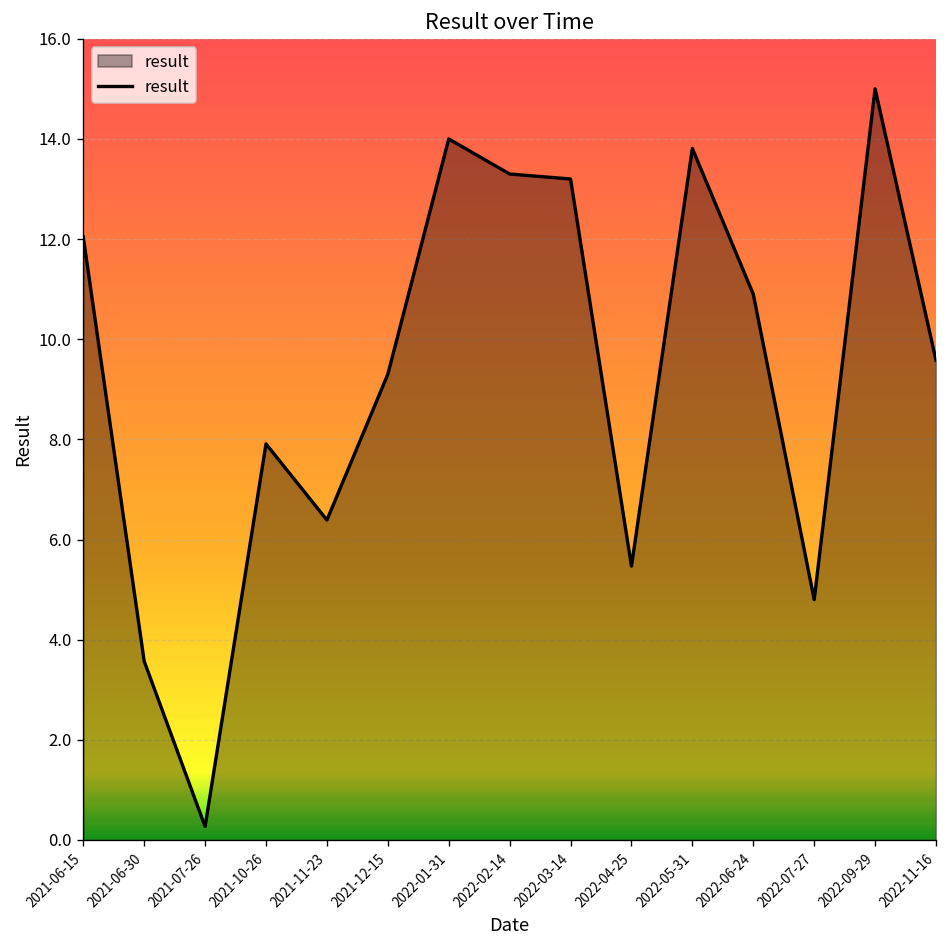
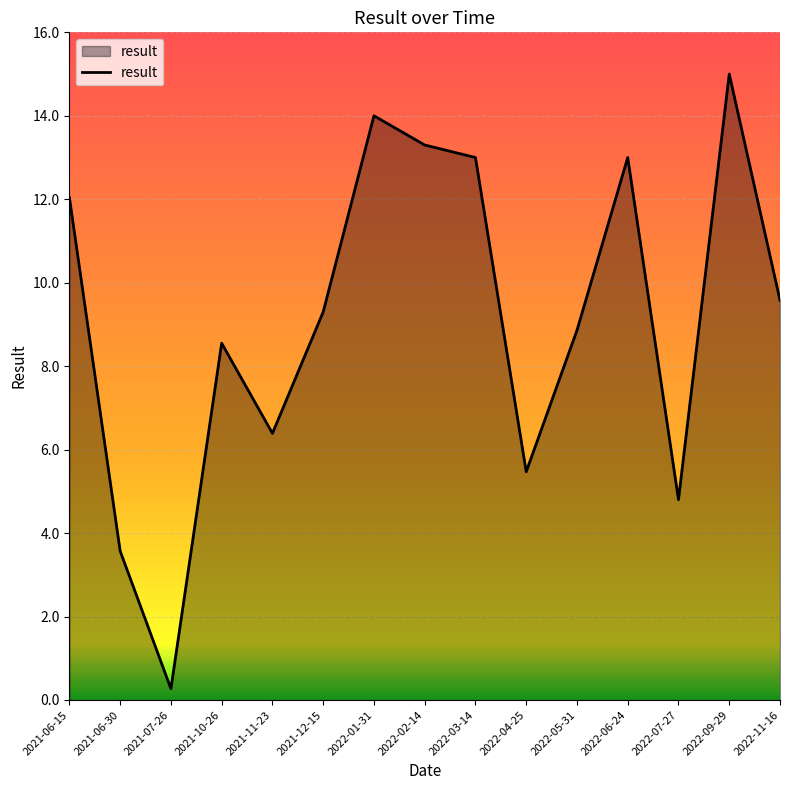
  {
    "2021-06-15": 12.0,
    "2021-06-30": 3.6,
    "2021-07-26": 0.3,
-   "2021-10-26": 7.9,
+   "2021-10-26": 8.6,
    "2021-11-23": 6.4,
    "2021-12-15": 9.3,
    "2022-01-31": 14.0,
    "2022-02-14": 13.3,
-   "2022-03-14": 13.2,
+   "2022-03-14": 13.0,
    "2022-04-25": 5.5,
-   "2022-05-31": 13.8,
-   "2022-06-24": 10.9,
+   "2022-05-31": 8.9,
+   "2022-06-24": 13.0,
    "2022-07-27": 4.8,
    "2022-09-29": 15.0,
    "2022-11-16": 9.6
  }
